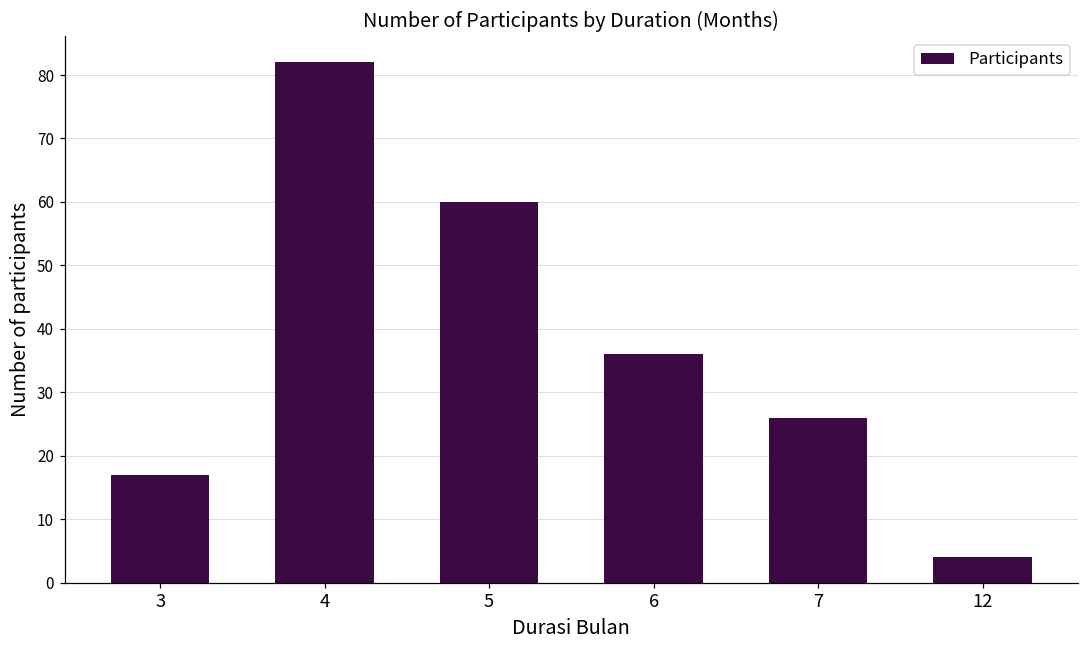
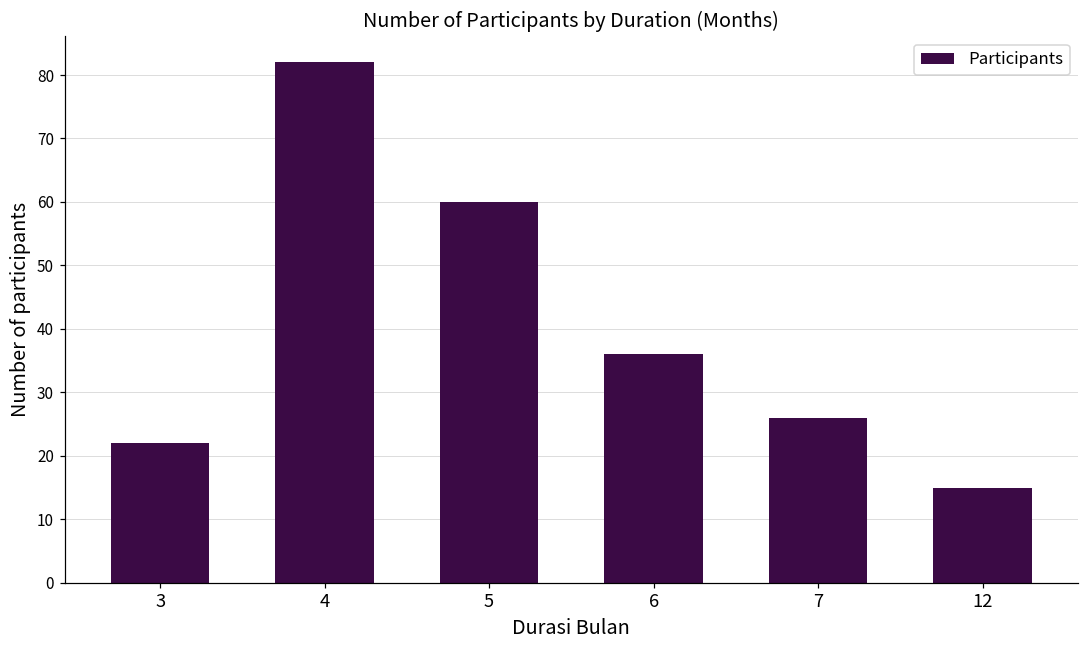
  {
-   "3": 17,
+   "3": 22,
    "4": 82,
    "5": 60,
    "6": 36,
    "7": 26,
-   "12": 4
+   "12": 15
  }
